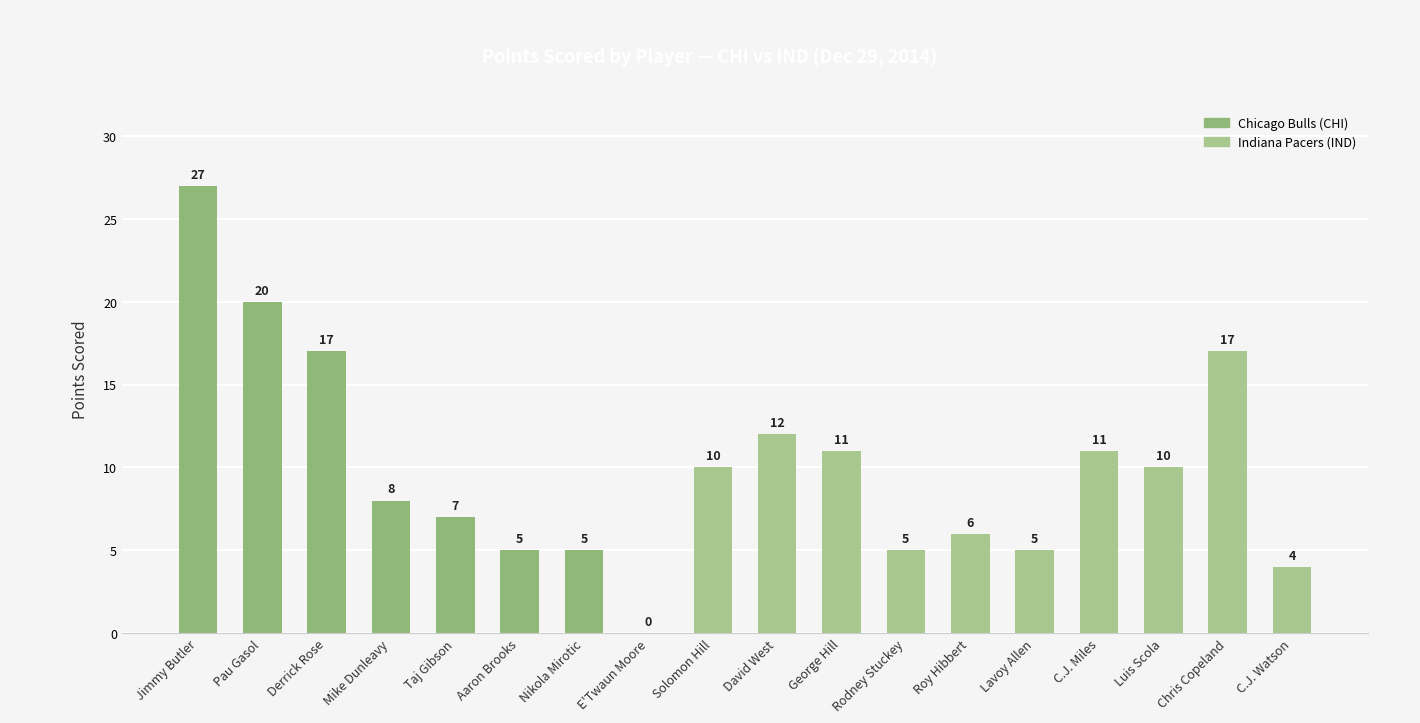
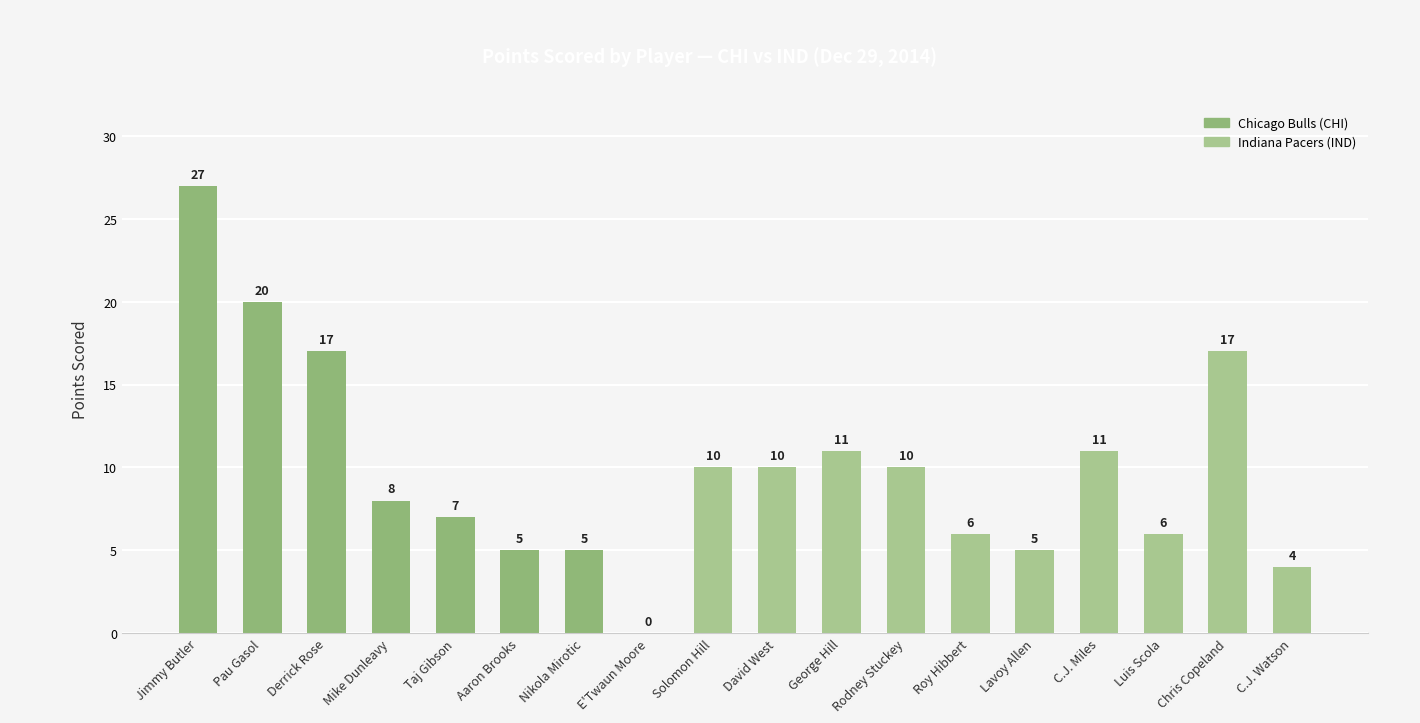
  {
    "Jimmy Butler": 27,
    "Pau Gasol": 20,
    "Derrick Rose": 17,
    "Mike Dunleavy": 8,
    "Taj Gibson": 7,
    "Aaron Brooks": 5,
    "Nikola Mirotic": 5,
    "E'Twaun Moore": 0,
    "Solomon Hill": 10,
-   "David West": 12,
+   "David West": 10,
    "George Hill": 11,
-   "Rodney Stuckey": 5,
+   "Rodney Stuckey": 10,
    "Roy Hibbert": 6,
    "Lavoy Allen": 5,
    "C.J. Miles": 11,
-   "Luis Scola": 10,
+   "Luis Scola": 6,
    "Chris Copeland": 17,
    "C.J. Watson": 4
  }
